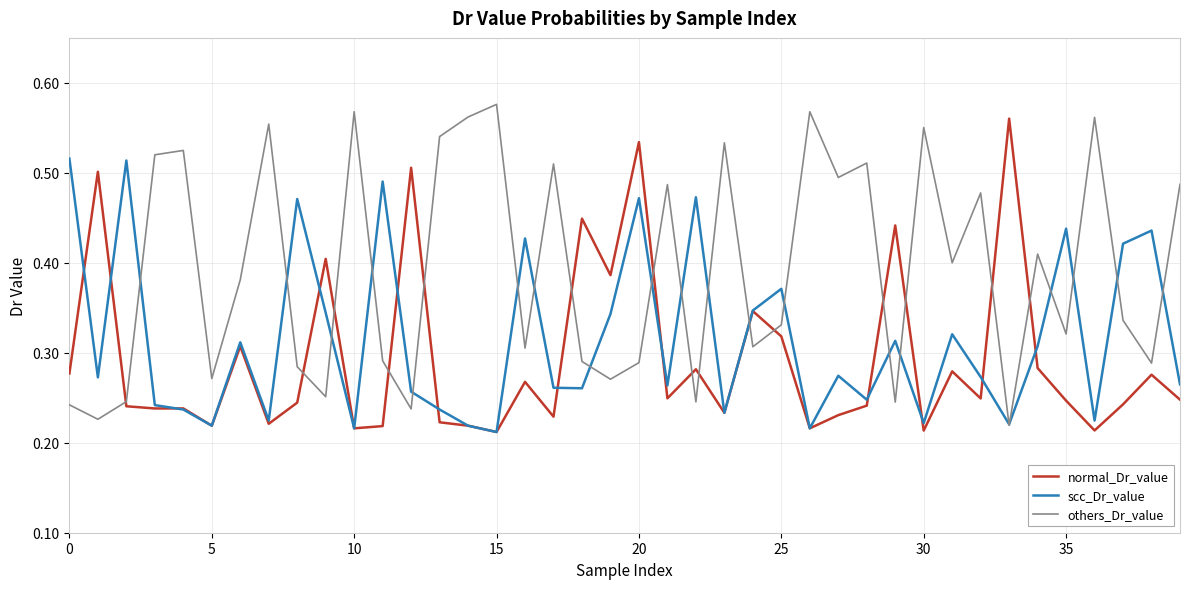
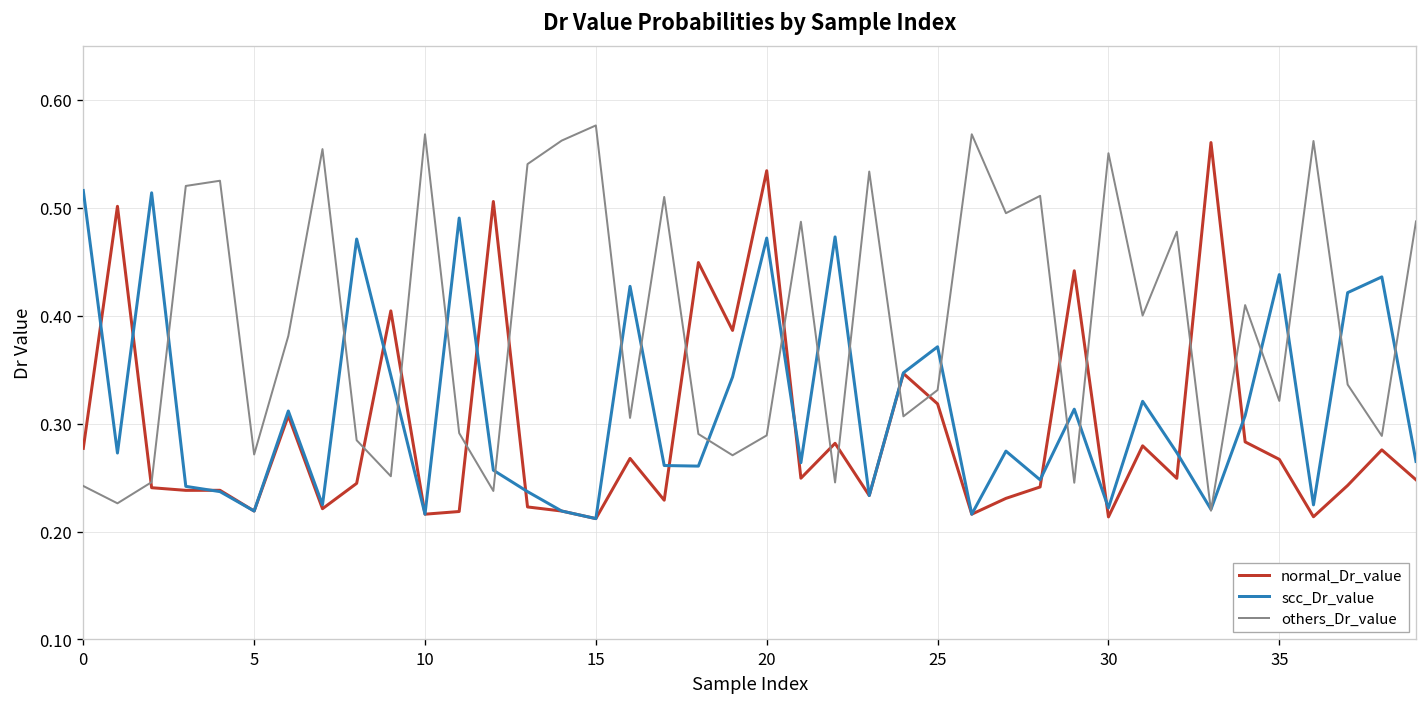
  {
    "normal_Dr_value": {
      "0": 0.28,
      "20": 0.53,
      "25": 0.32,
      "30": 0.21,
-     "35": 0.25
+     "35": 0.27
    },
    "scc_Dr_value": {
      "0": 0.52,
      "20": 0.47,
      "25": 0.37,
      "30": 0.22,
      "35": 0.44
    },
    "others_Dr_value": {
      "0": 0.24,
      "5": 0.27,
      "10": 0.57,
      "15": 0.58,
      "20": 0.29,
      "25": 0.33,
      "30": 0.55,
      "35": 0.32
    }
  }
